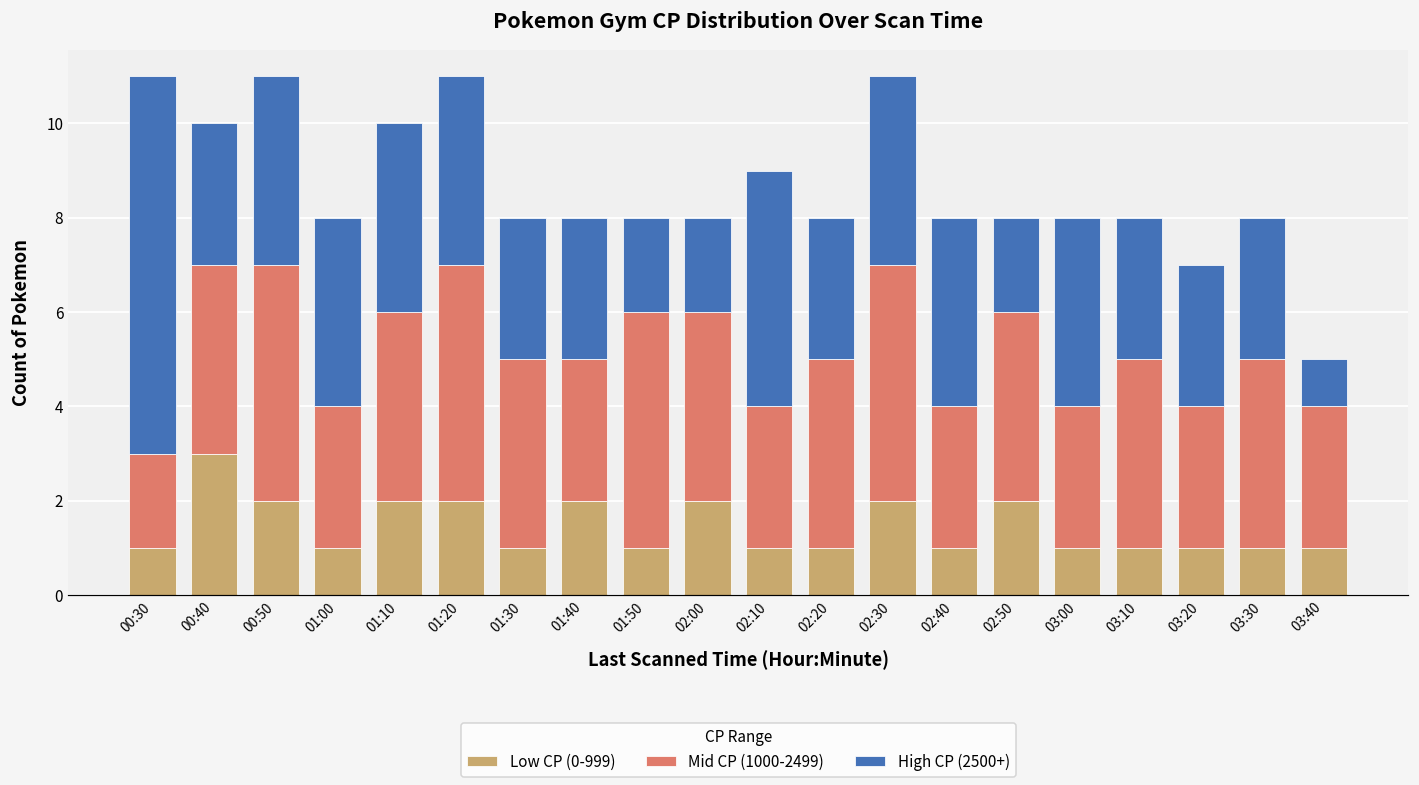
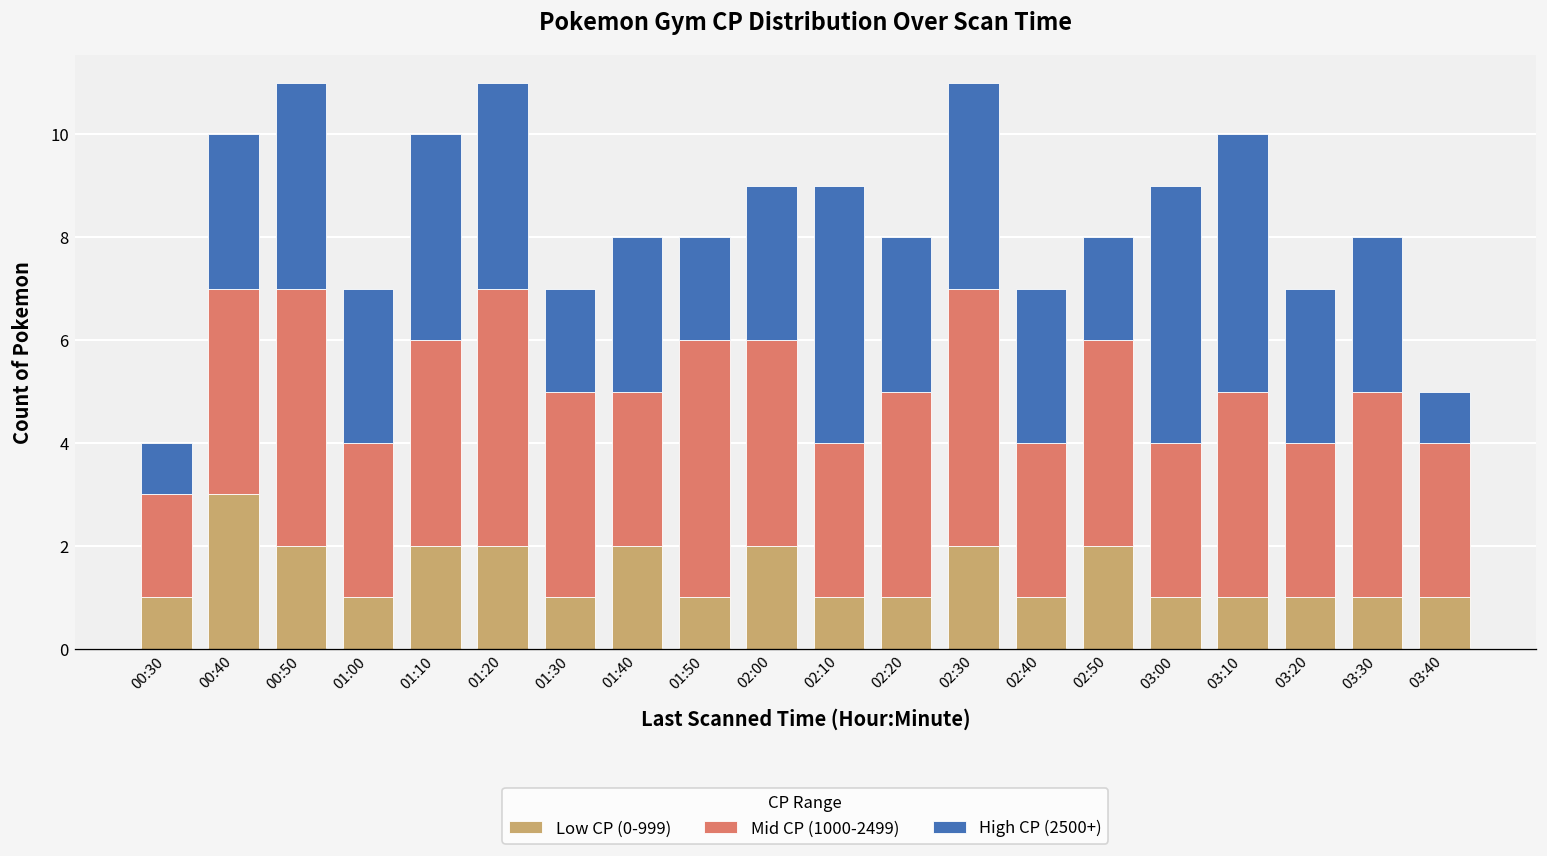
  {
    "High CP (2500+)": {
-     "00:30": 8,
+     "00:30": 1,
      "00:40": 3,
      "00:50": 4,
-     "01:00": 4,
+     "01:00": 3,
      "01:10": 4,
      "01:20": 4,
-     "01:30": 3,
+     "01:30": 2,
      "01:40": 3,
      "01:50": 2,
-     "02:00": 2,
+     "02:00": 3,
      "02:10": 5,
      "02:20": 3,
      "02:30": 4,
-     "02:40": 4,
+     "02:40": 3,
      "02:50": 2,
-     "03:00": 4,
-     "03:10": 3,
+     "03:00": 5,
+     "03:10": 5,
      "03:20": 3,
      "03:30": 3,
      "03:40": 1
    }
  }
